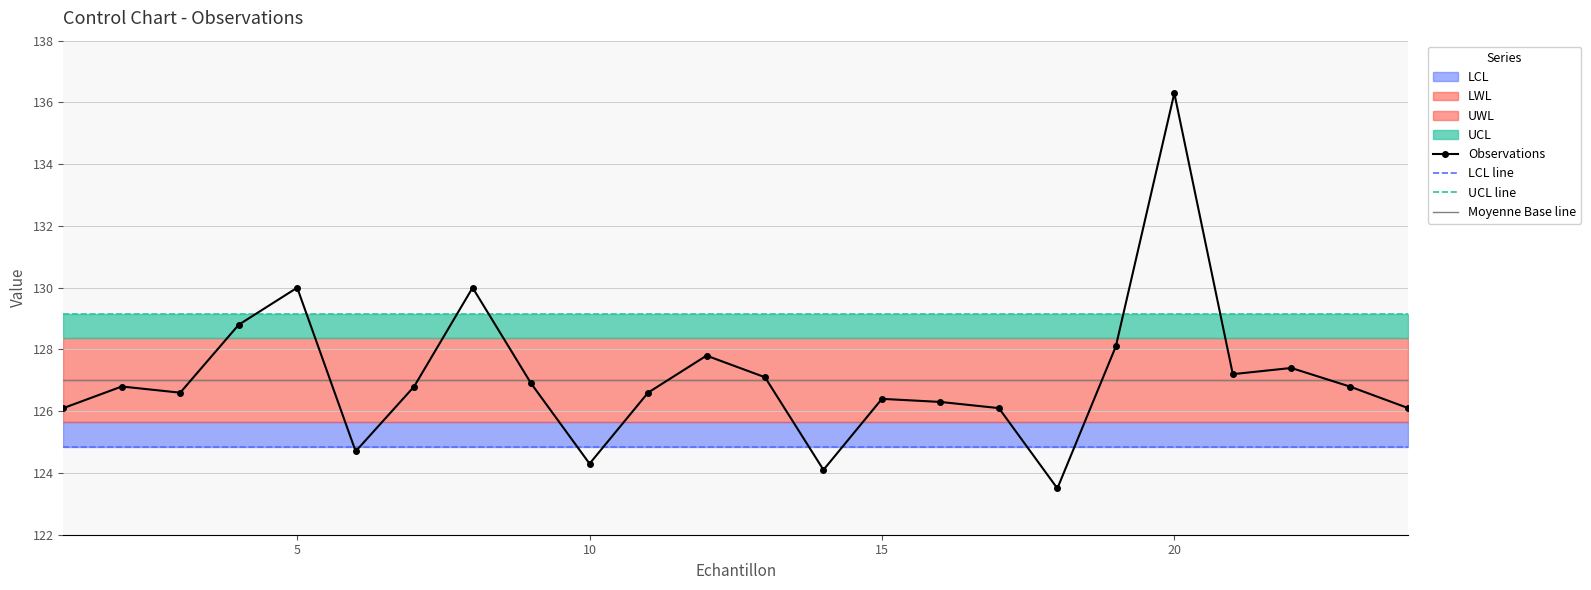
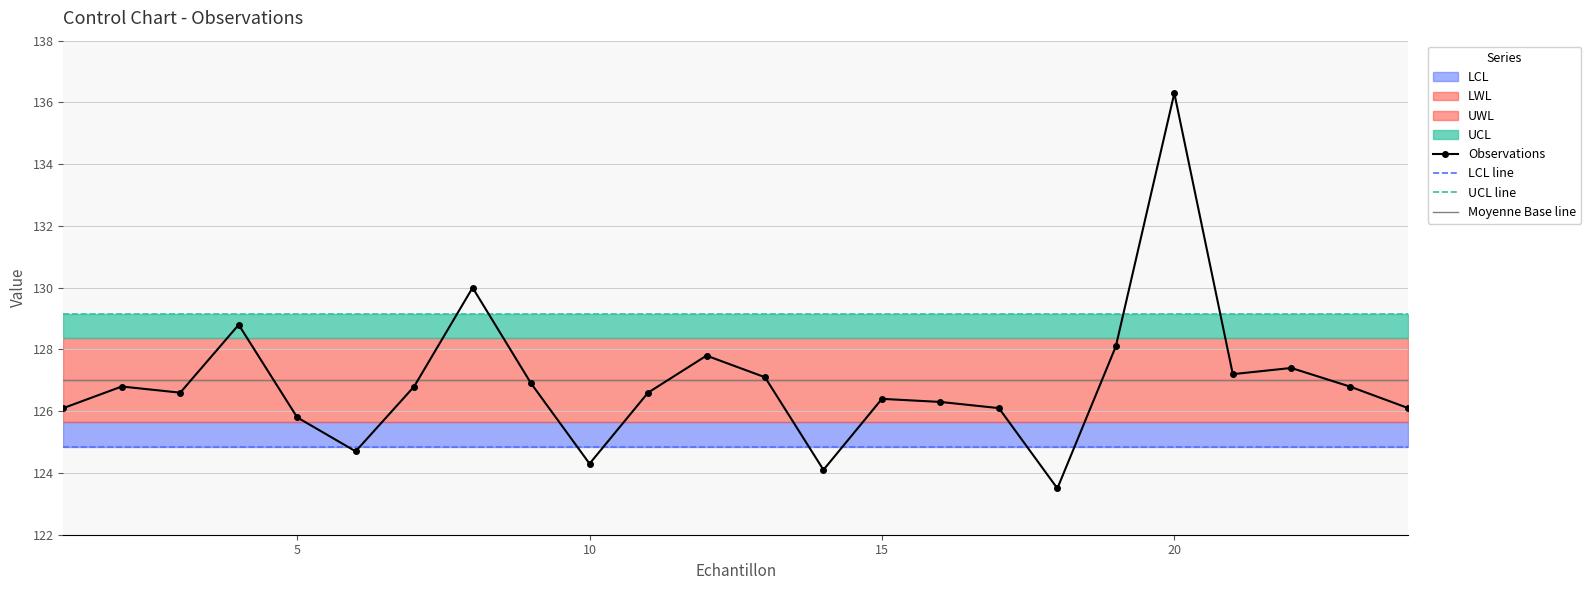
  {
    "Observations": {
-     "5": 130.0,
+     "5": 125.8,
      "10": 124.3,
      "15": 126.4,
      "20": 136.3
    },
    "Moyenne Base line": {
      "5": 127.0,
      "10": 127.0,
      "15": 127.0,
      "20": 127.0
    }
  }
